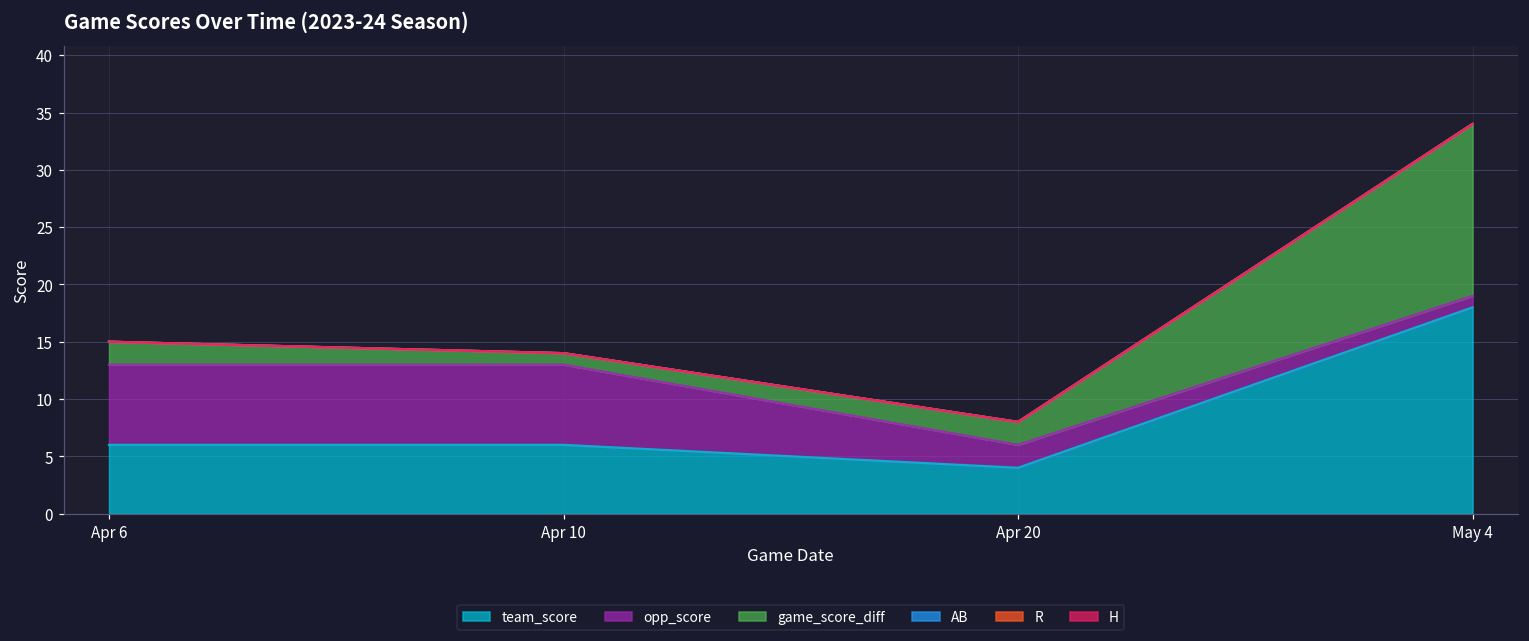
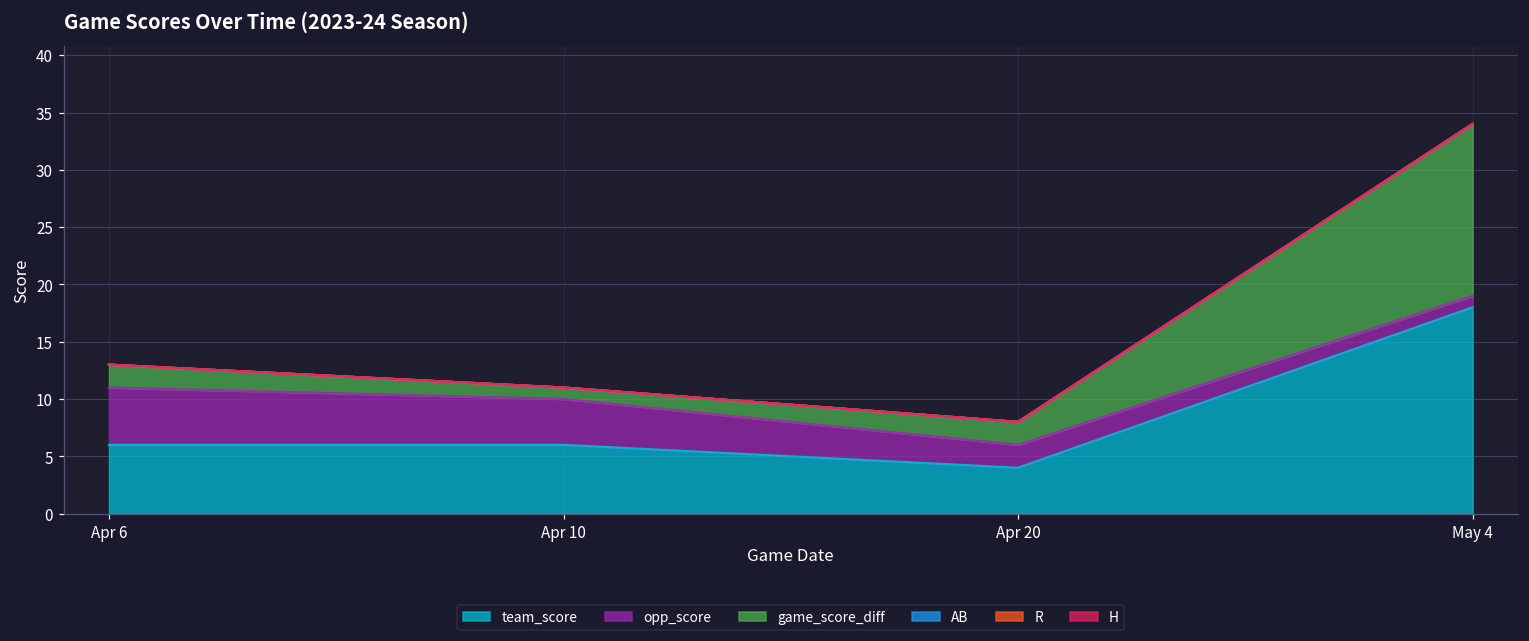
  {
    "team_score": {
      "Apr 6": 6,
      "Apr 10": 6,
      "Apr 20": 4,
      "May 4": 18
    },
    "opp_score": {
-     "Apr 6": 7,
-     "Apr 10": 7,
+     "Apr 6": 5,
+     "Apr 10": 4,
      "Apr 20": 2,
      "May 4": 1
    }
  }
